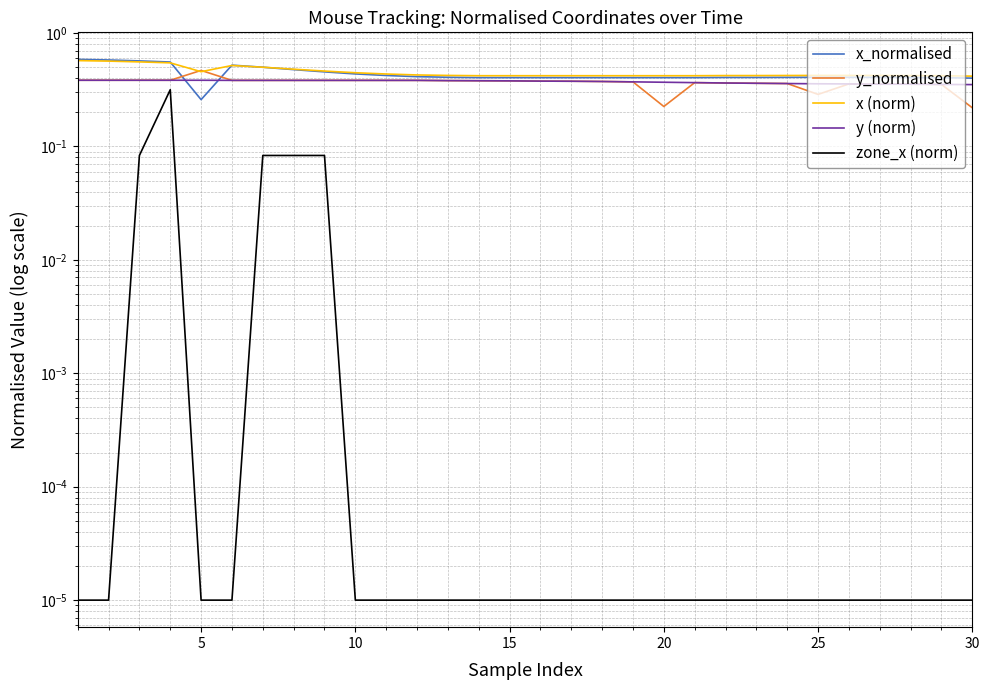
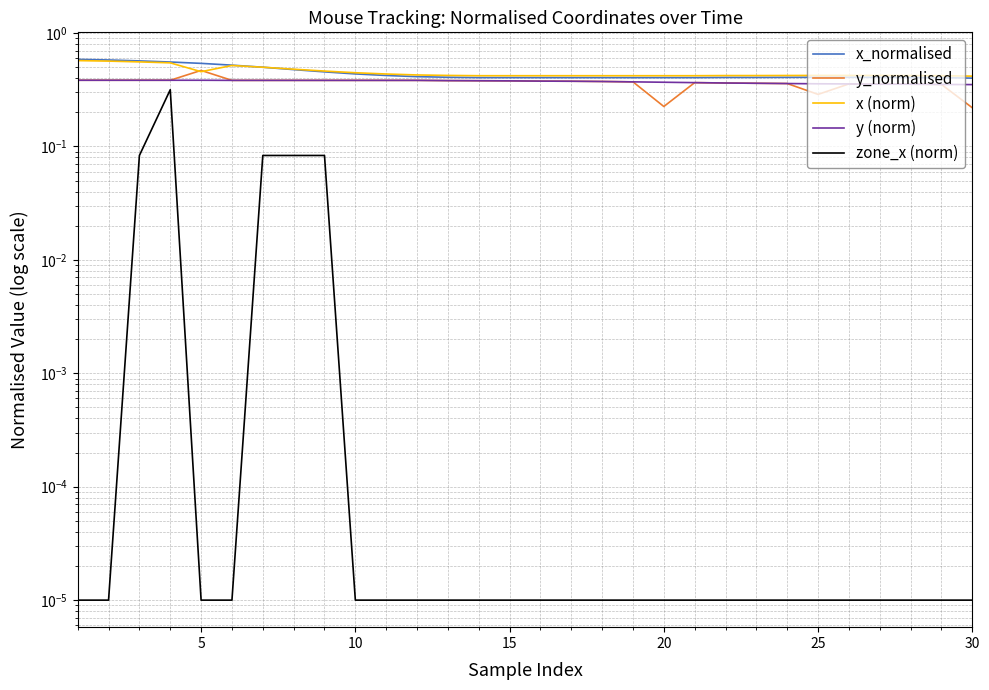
  {
    "x_normalised": {
-     "5": 0.26
+     "5": 0.5
    },
    "y_normalised": {
      "20": 0.23,
      "30": 0.22
    },
    "y (norm)": {
      "5": 0.38,
      "20": 0.37,
      "30": 0.35
    },
    "zone_x (norm)": {
      "5": 0.000010,
      "10": 0.000010,
      "15": 0.000010,
      "20": 0.000010,
      "25": 0.000010,
      "30": 0.000010
    }
  }
